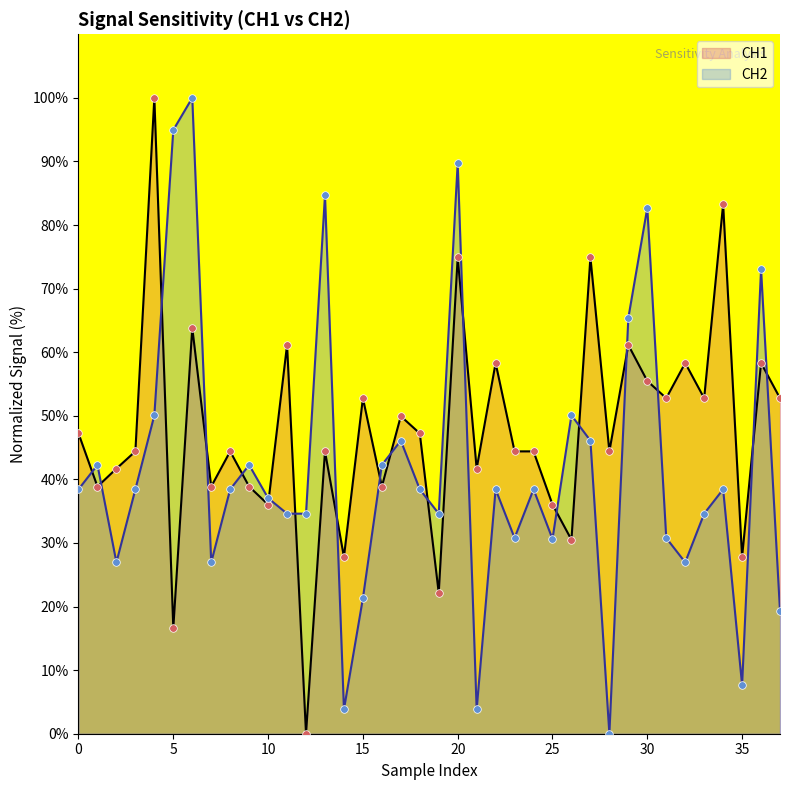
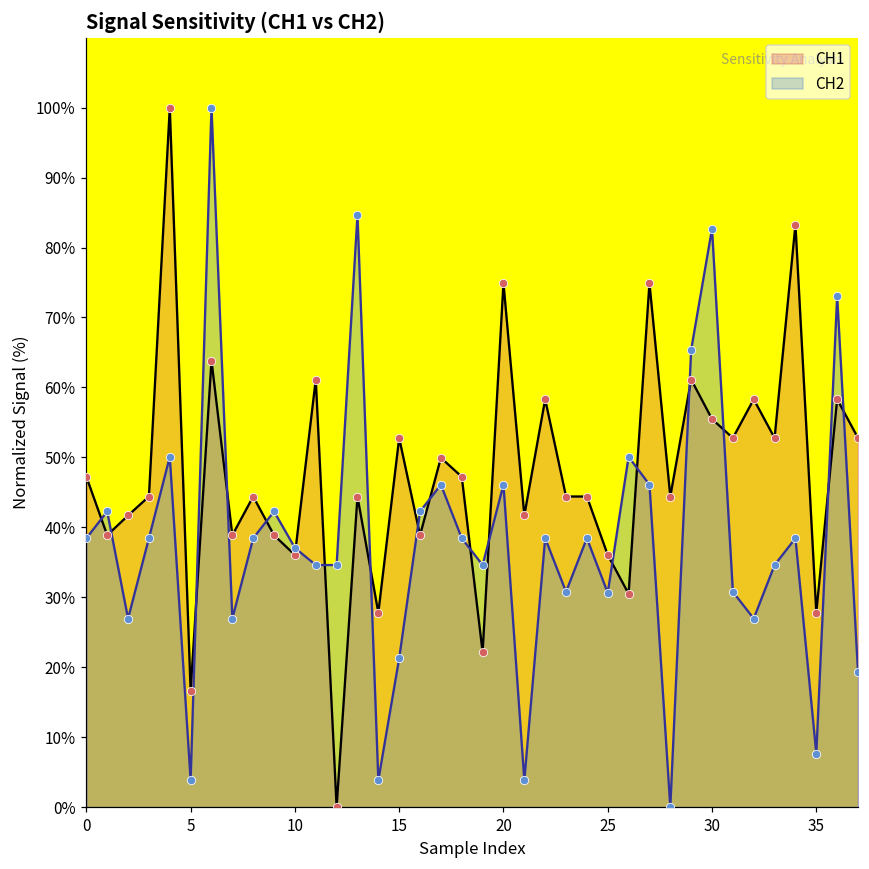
  {
    "CH1": {
      "0": "47%",
      "5": "17%",
      "10": "36%",
      "15": "53%",
      "20": "75%",
      "25": "36%",
      "30": "55%",
      "35": "28%"
    },
    "CH2": {
      "0": "38%",
-     "5": "95%",
+     "5": "4%",
      "10": "37%",
      "15": "21%",
-     "20": "90%",
+     "20": "46%",
      "25": "31%",
      "30": "83%",
      "35": "8%"
    }
  }
